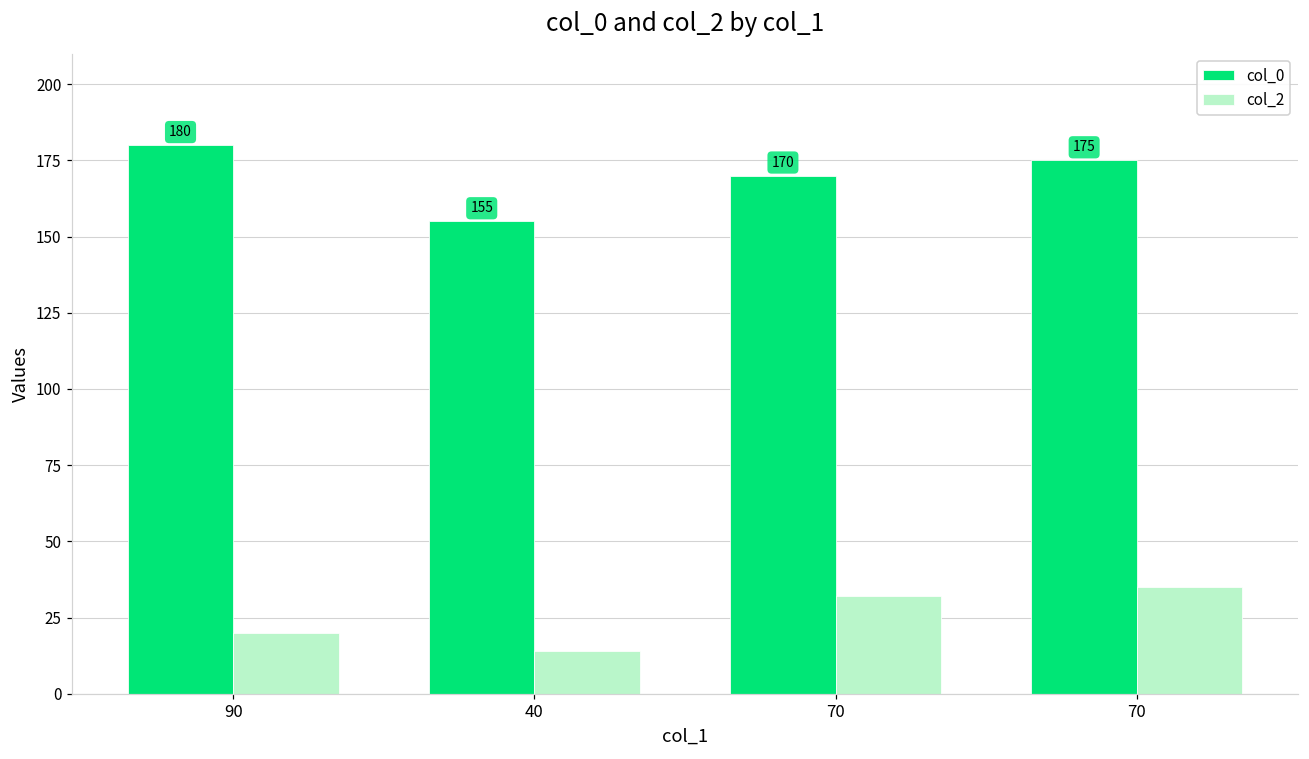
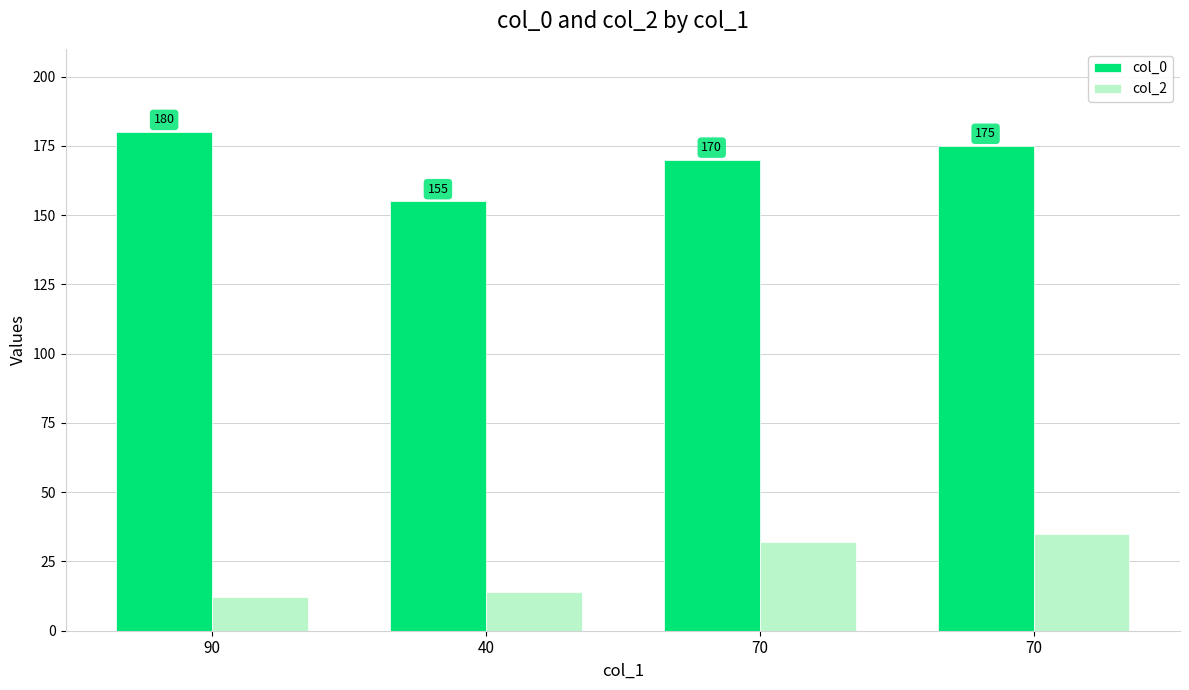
  {
    "col_2": {
-     "90": 20,
+     "90": 12,
      "40": 14
    }
  }
